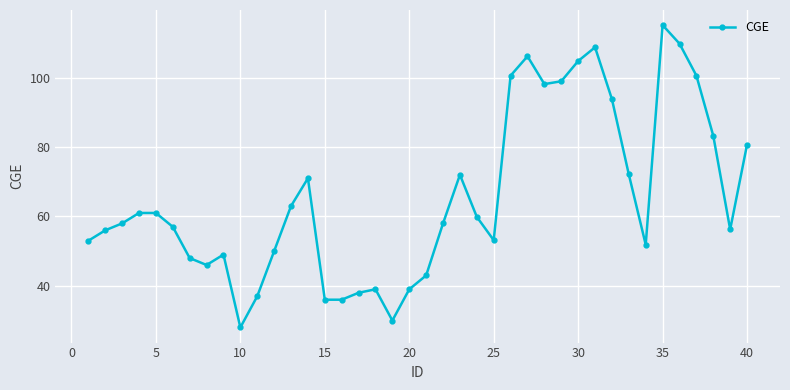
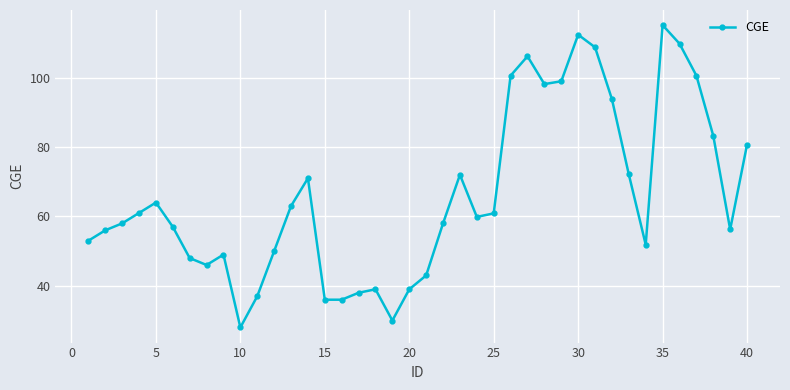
  {
-   "5": 61,
+   "5": 64,
    "10": 28,
    "15": 36,
    "20": 39,
-   "25": 53,
-   "30": 105,
+   "25": 61,
+   "30": 112,
    "35": 115,
    "40": 81
  }
